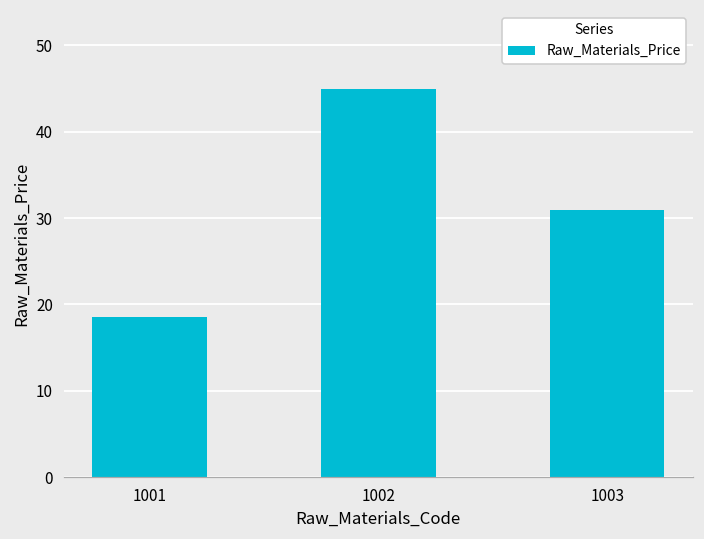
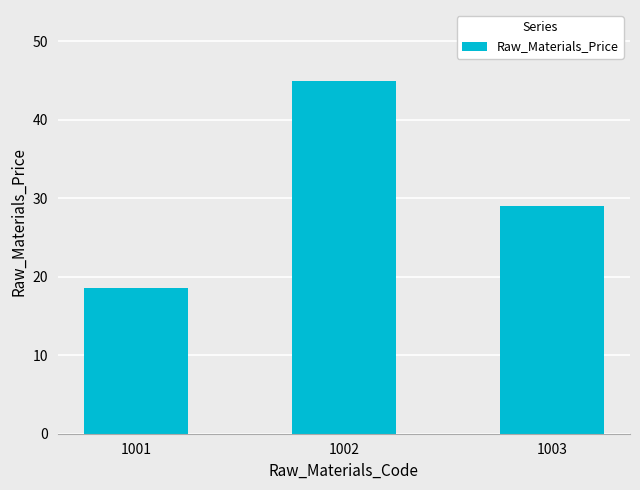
  {
    "1001": 19,
    "1002": 45,
-   "1003": 31
+   "1003": 29
  }
